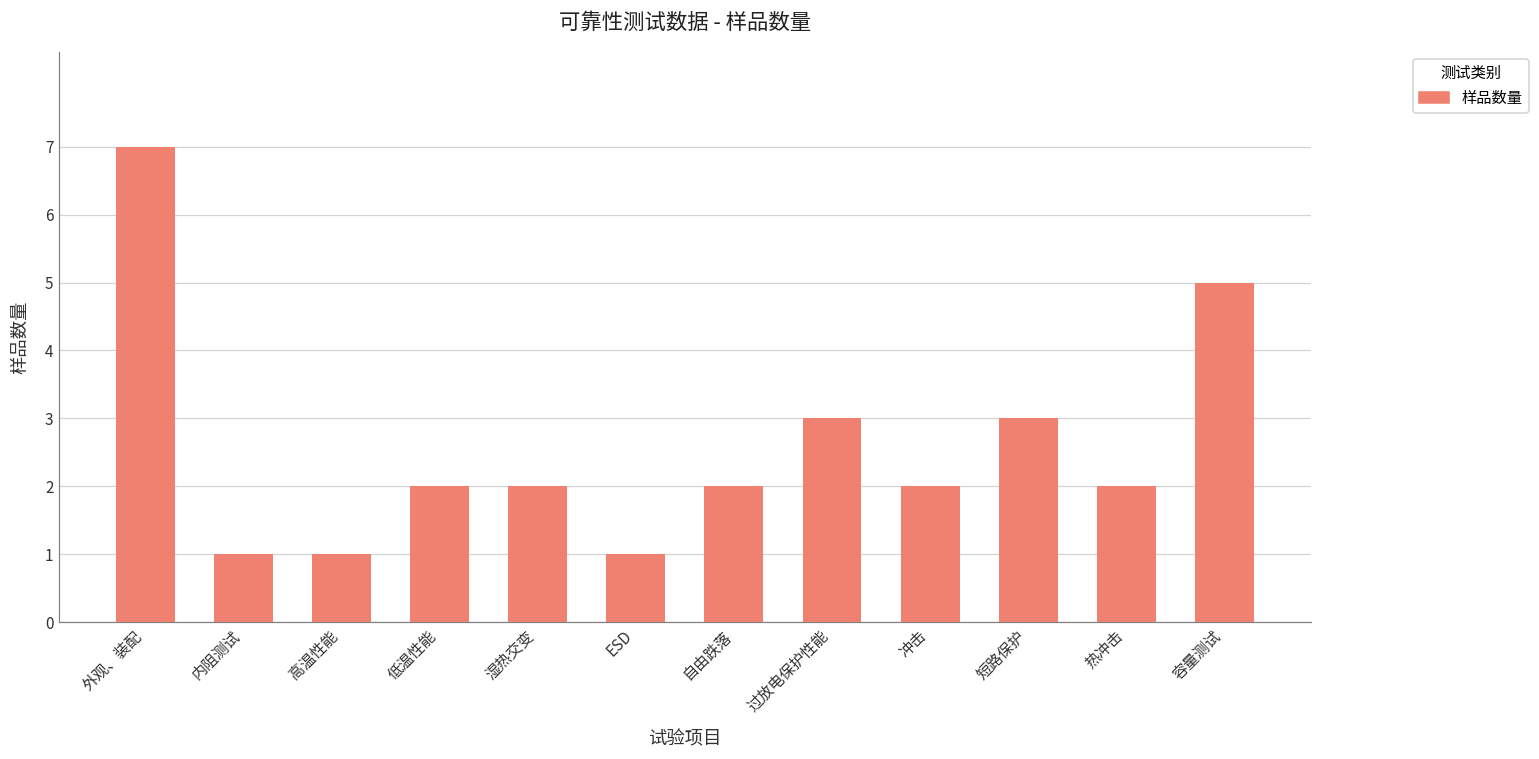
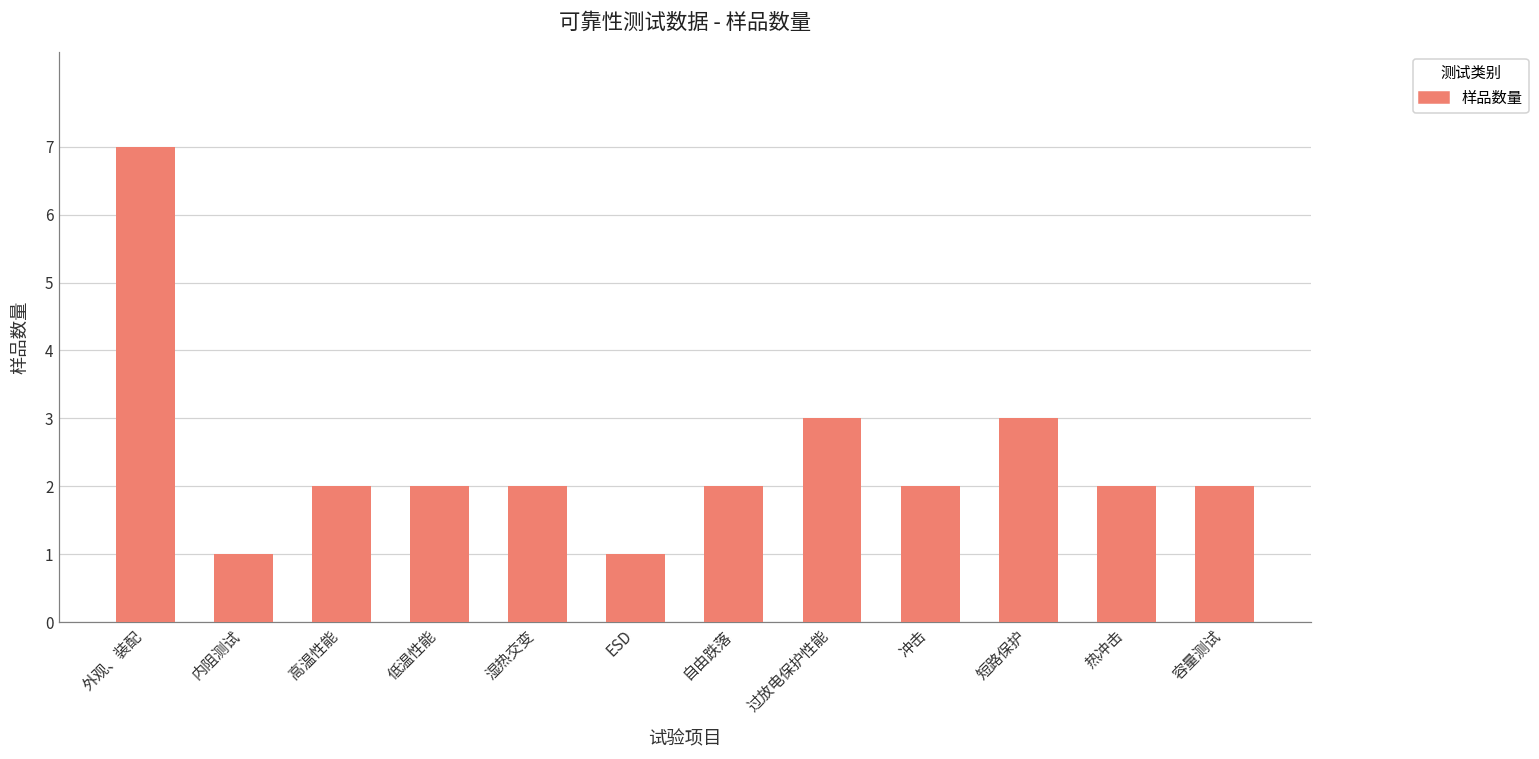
  {
    "外观、装配": 7,
    "内阻测试": 1,
-   "高温性能": 1,
+   "高温性能": 2,
    "低温性能": 2,
    "湿热交变": 2,
    "ESD": 1,
    "自由跌落": 2,
    "过放电保护性能": 3,
    "冲击": 2,
    "短路保护": 3,
    "热冲击": 2,
-   "容量测试": 5
+   "容量测试": 2
  }
